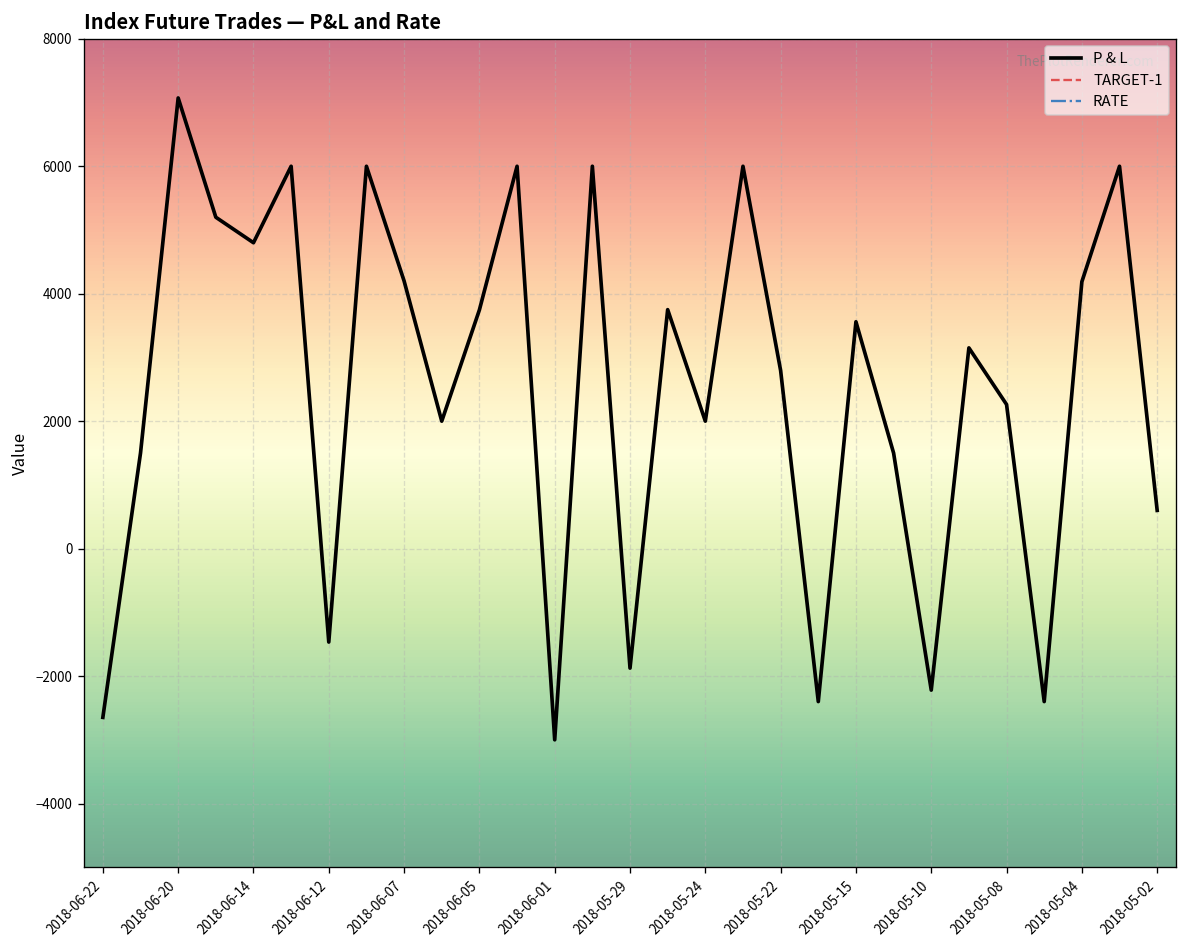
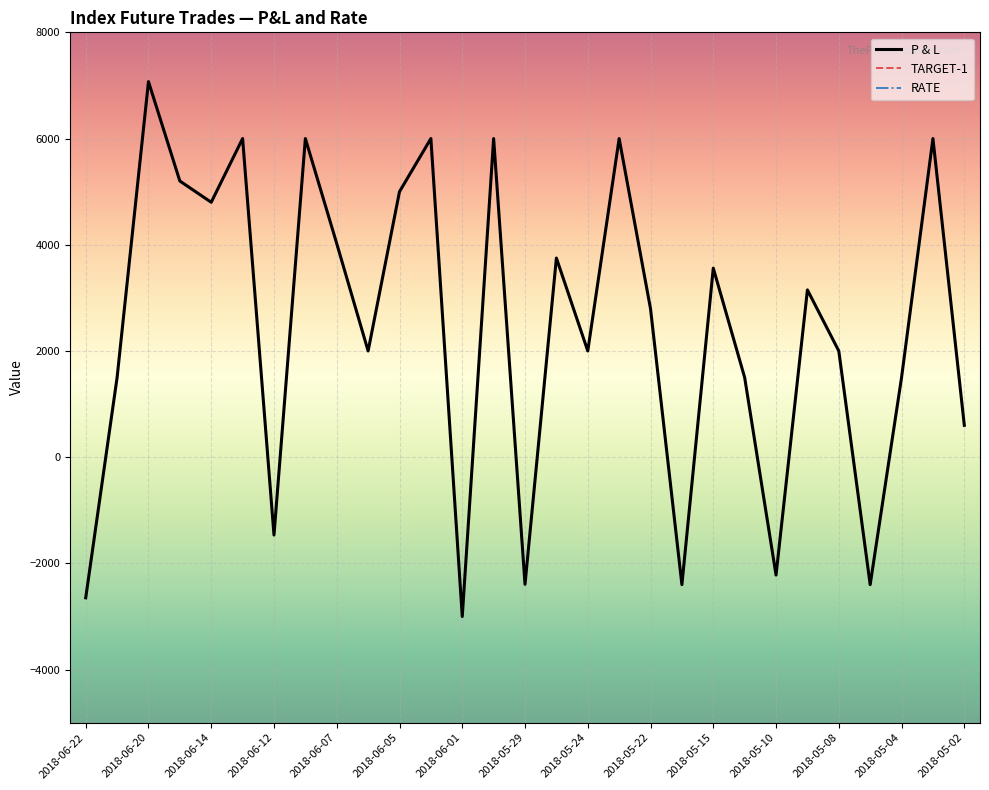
  {
    "P & L": {
      "2018-06-22": -2600,
      "2018-06-20": 7100,
      "2018-06-14": 4800,
      "2018-06-12": -1500,
-     "2018-06-07": 4200,
-     "2018-06-05": 3700,
+     "2018-06-07": 4000,
+     "2018-06-05": 5000,
      "2018-06-01": -3000,
-     "2018-05-29": -1900,
+     "2018-05-29": -2400,
      "2018-05-24": 2000,
      "2018-05-22": 2800,
      "2018-05-15": 3600,
      "2018-05-10": -2200,
-     "2018-05-08": 2300,
-     "2018-05-04": 4200,
+     "2018-05-08": 2000,
+     "2018-05-04": 1500,
      "2018-05-02": 600
    }
  }
